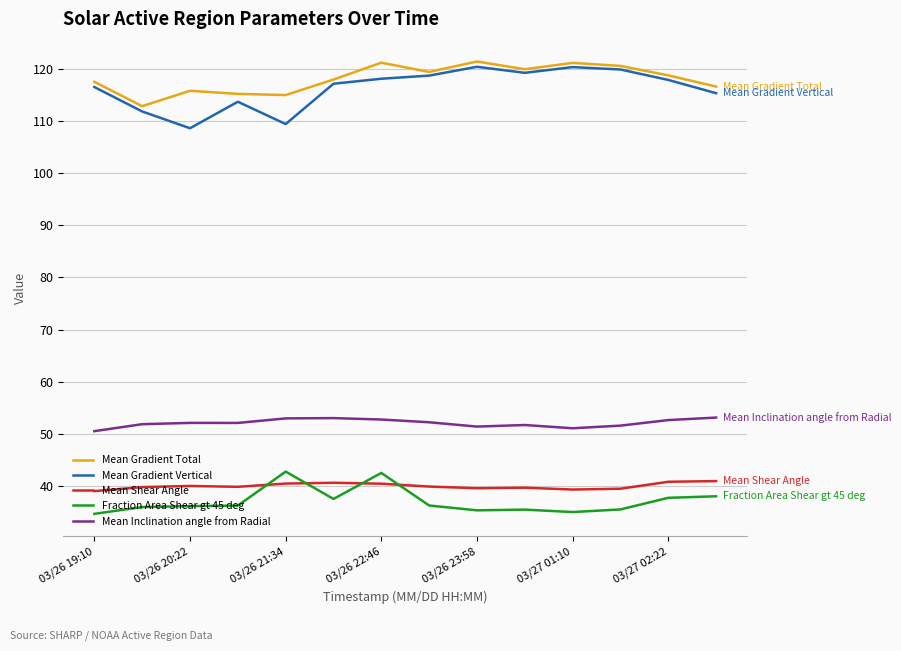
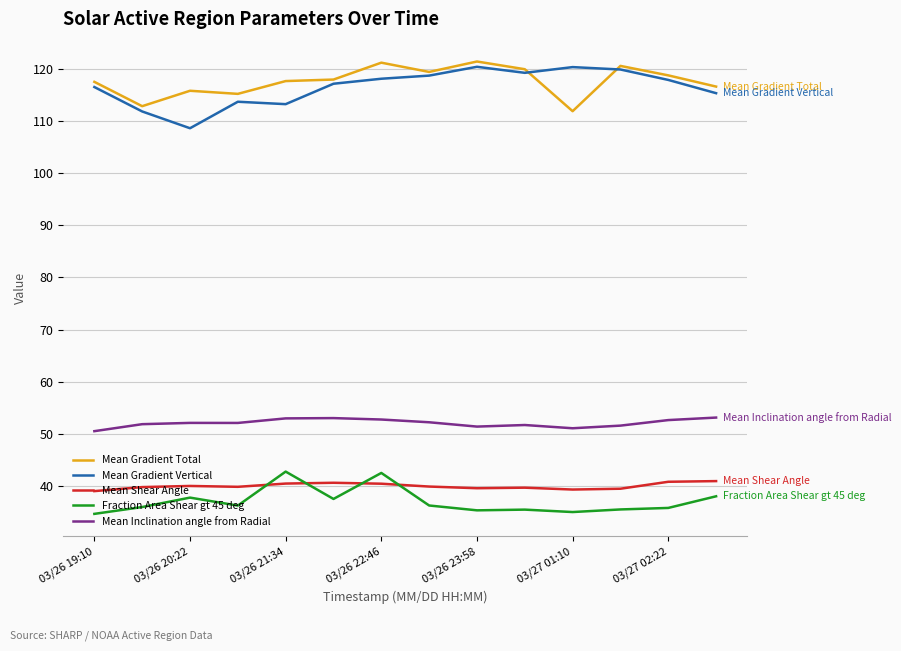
  {
    "Mean Gradient Total": {
      "03/26 19:10": 118,
      "03/26 20:22": 116,
-     "03/26 21:34": 115,
+     "03/26 21:34": 118,
      "03/26 22:46": 121,
      "03/26 23:58": 121,
-     "03/27 01:10": 121,
+     "03/27 01:10": 112,
      "03/27 02:22": 119
    },
    "Mean Gradient Vertical": {
      "03/26 19:10": 117,
      "03/26 20:22": 109,
-     "03/26 21:34": 109,
+     "03/26 21:34": 113,
      "03/26 22:46": 118,
      "03/26 23:58": 120,
      "03/27 01:10": 120,
      "03/27 02:22": 118
    },
    "Mean Shear Angle": {
      "03/26 19:10": 39,
      "03/26 20:22": 40,
      "03/26 21:34": 40,
      "03/26 22:46": 40,
      "03/26 23:58": 40,
      "03/27 01:10": 39,
      "03/27 02:22": 41
    },
    "Fraction Area Shear gt 45 deg": {
      "03/26 19:10": 35,
-     "03/26 20:22": 36,
+     "03/26 20:22": 38,
      "03/26 21:34": 43,
      "03/26 22:46": 43,
      "03/26 23:58": 35,
      "03/27 01:10": 35,
-     "03/27 02:22": 38
+     "03/27 02:22": 36
    },
    "Mean Inclination angle from Radial": {
      "03/26 19:10": 51,
      "03/26 20:22": 52,
      "03/26 21:34": 53,
      "03/26 22:46": 53,
      "03/26 23:58": 51,
      "03/27 01:10": 51,
      "03/27 02:22": 53
    }
  }
